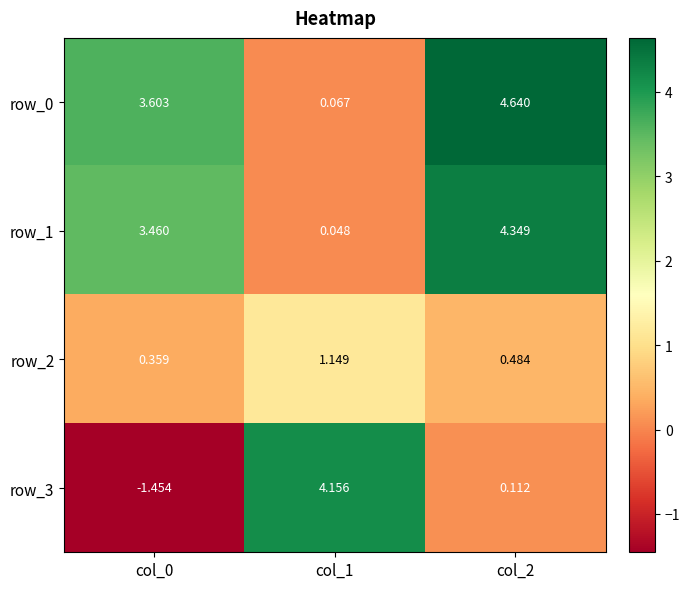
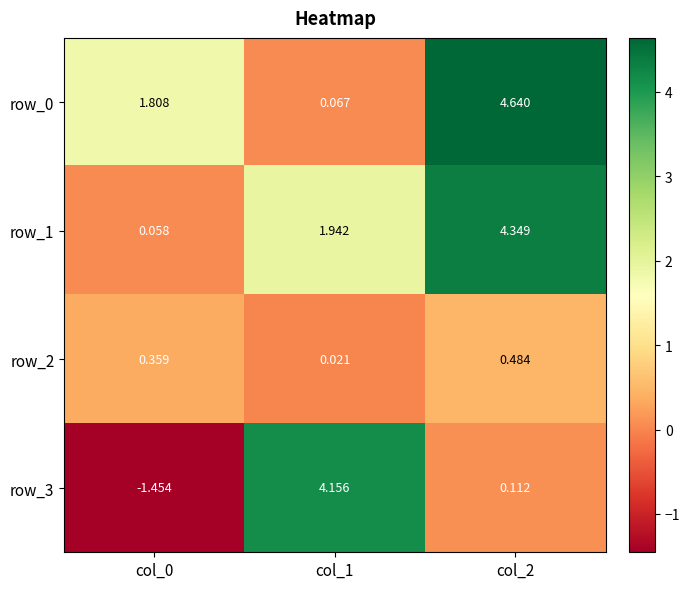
  {
    "row_0": {
-     "col_0": 3.603,
+     "col_0": 1.808,
      "col_1": 0.067,
      "col_2": 4.640
    },
    "row_1": {
-     "col_0": 3.460,
-     "col_1": 0.048,
+     "col_0": 0.058,
+     "col_1": 1.942,
      "col_2": 4.349
    },
    "row_2": {
      "col_0": 0.359,
-     "col_1": 1.149,
+     "col_1": 0.021,
      "col_2": 0.484
    },
    "row_3": {
      "col_0": -1.454,
      "col_1": 4.156,
      "col_2": 0.112
    }
  }
